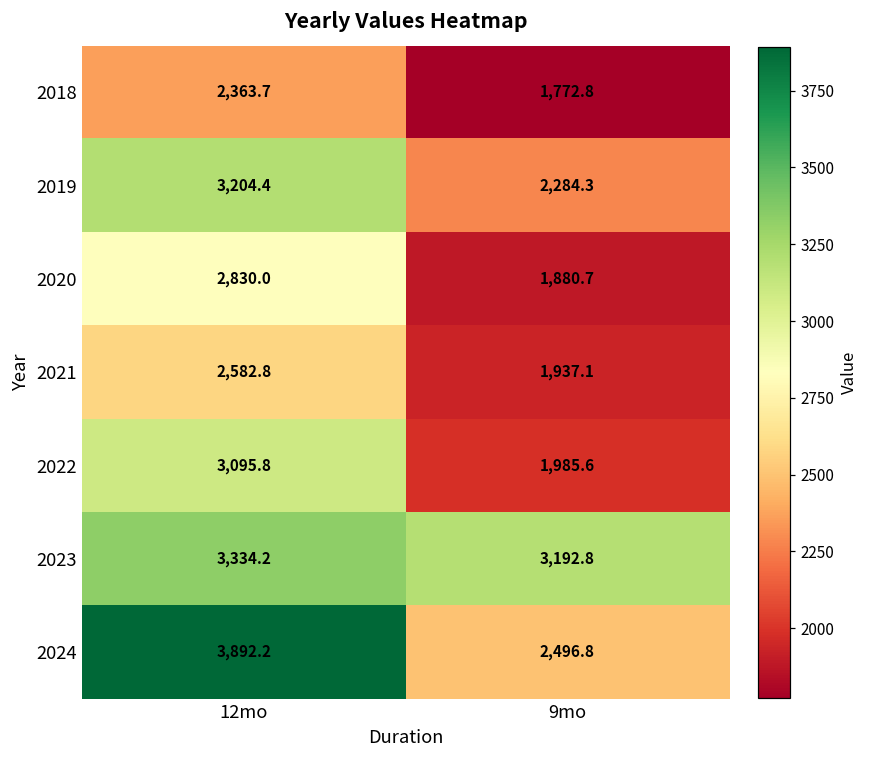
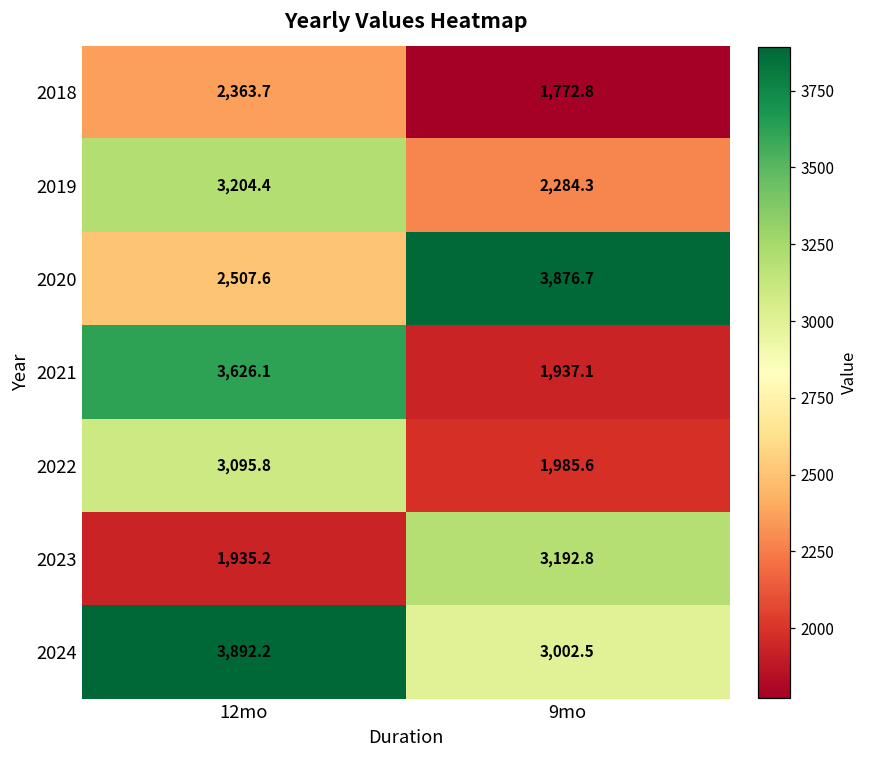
  {
    "2018": {
      "12mo": "2,363.7",
      "9mo": "1,772.8"
    },
    "2019": {
      "12mo": "3,204.4",
      "9mo": "2,284.3"
    },
    "2020": {
-     "12mo": "2,830.0",
-     "9mo": "1,880.7"
+     "12mo": "2,507.6",
+     "9mo": "3,876.7"
    },
    "2021": {
-     "12mo": "2,582.8",
+     "12mo": "3,626.1",
      "9mo": "1,937.1"
    },
    "2022": {
      "12mo": "3,095.8",
      "9mo": "1,985.6"
    },
    "2023": {
-     "12mo": "3,334.2",
+     "12mo": "1,935.2",
      "9mo": "3,192.8"
    },
    "2024": {
      "12mo": "3,892.2",
-     "9mo": "2,496.8"
+     "9mo": "3,002.5"
    }
  }
